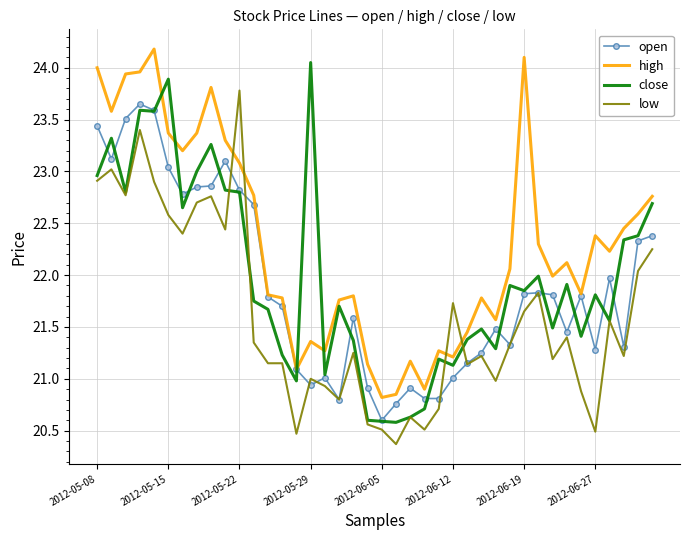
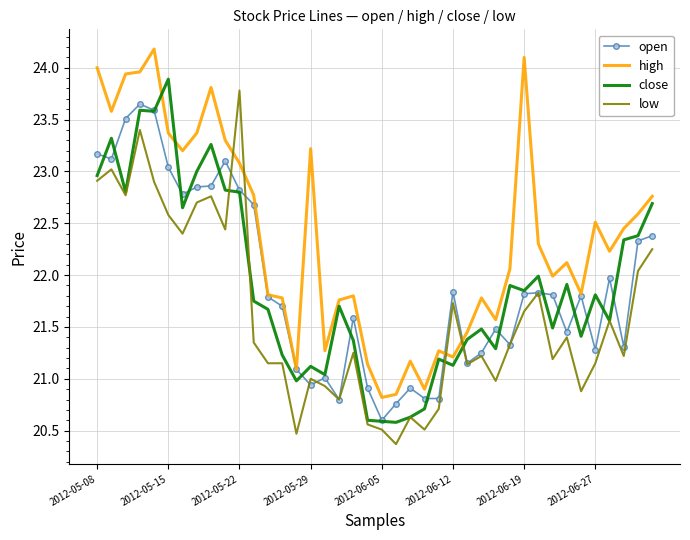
  {
    "open": {
-     "2012-05-08": 23.44,
+     "2012-05-08": 23.17,
      "2012-05-15": 23.04,
      "2012-05-29": 20.94,
-     "2012-06-12": 21.01,
+     "2012-06-12": 21.84,
      "2012-06-19": 21.82,
      "2012-06-27": 21.28
    },
    "high": {
      "2012-05-08": 24.00,
      "2012-05-15": 23.37,
      "2012-05-22": 23.08,
-     "2012-05-29": 21.36,
+     "2012-05-29": 23.22,
      "2012-06-05": 20.82,
      "2012-06-12": 21.21,
      "2012-06-19": 24.10,
-     "2012-06-27": 22.38
+     "2012-06-27": 22.51
    },
    "close": {
      "2012-05-08": 22.96,
      "2012-05-15": 23.89,
-     "2012-05-29": 24.05,
+     "2012-05-29": 21.12,
      "2012-06-12": 21.13,
      "2012-06-19": 21.85,
      "2012-06-27": 21.81
    },
    "low": {
      "2012-05-08": 22.91,
      "2012-05-15": 22.58,
      "2012-05-22": 23.78,
      "2012-05-29": 21.00,
      "2012-06-05": 20.51,
      "2012-06-12": 21.73,
      "2012-06-19": 21.65,
-     "2012-06-27": 20.49
+     "2012-06-27": 21.15
    }
  }
